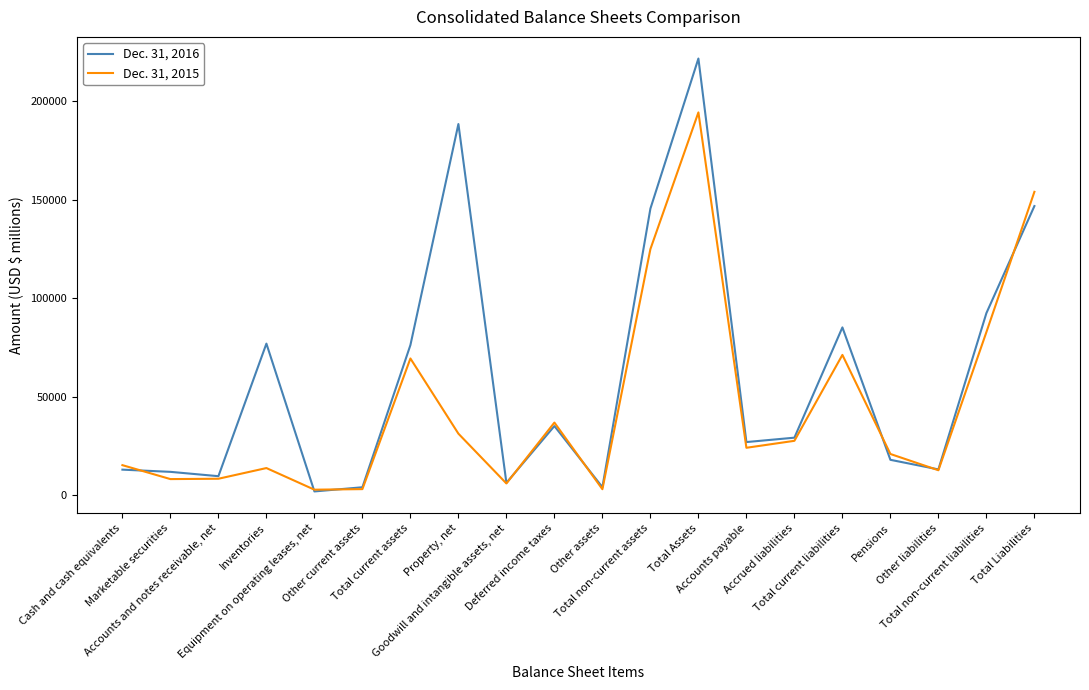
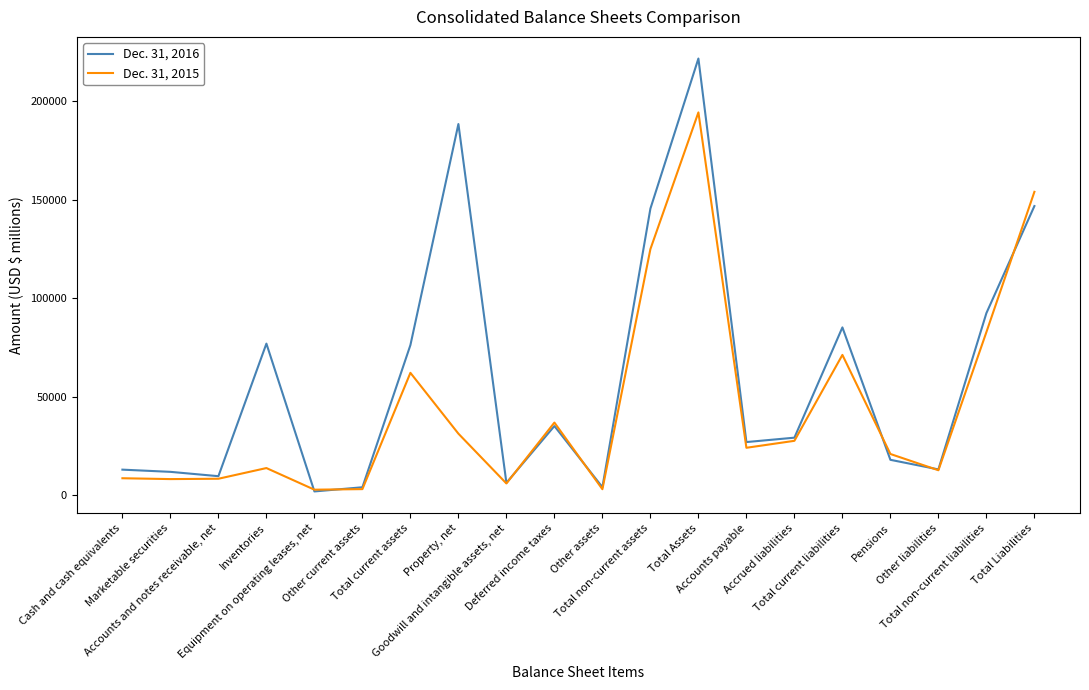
  {
    "Dec. 31, 2016": {
      "Cash and cash equivalents": 13000,
      "Marketable securities": 12000,
      "Inventories": 77000,
      "Total current assets": 76000,
      "Property, net": 188000,
      "Deferred income taxes": 35000,
      "Total non-current assets": 145000,
      "Total Assets": 222000,
      "Accounts payable": 27000,
      "Accrued liabilities": 29000,
      "Total current liabilities": 85000,
      "Pensions": 18000,
      "Total non-current liabilities": 92000,
      "Total Liabilities": 147000
    },
    "Dec. 31, 2015": {
-     "Cash and cash equivalents": 15000,
+     "Cash and cash equivalents": 9000,
      "Marketable securities": 8000,
      "Inventories": 14000,
-     "Total current assets": 69000,
+     "Total current assets": 62000,
      "Property, net": 31000,
      "Deferred income taxes": 37000,
      "Total non-current assets": 125000,
      "Total Assets": 194000,
      "Accounts payable": 24000,
      "Accrued liabilities": 28000,
      "Total current liabilities": 71000,
      "Pensions": 21000,
      "Total non-current liabilities": 83000,
      "Total Liabilities": 154000
    }
  }
